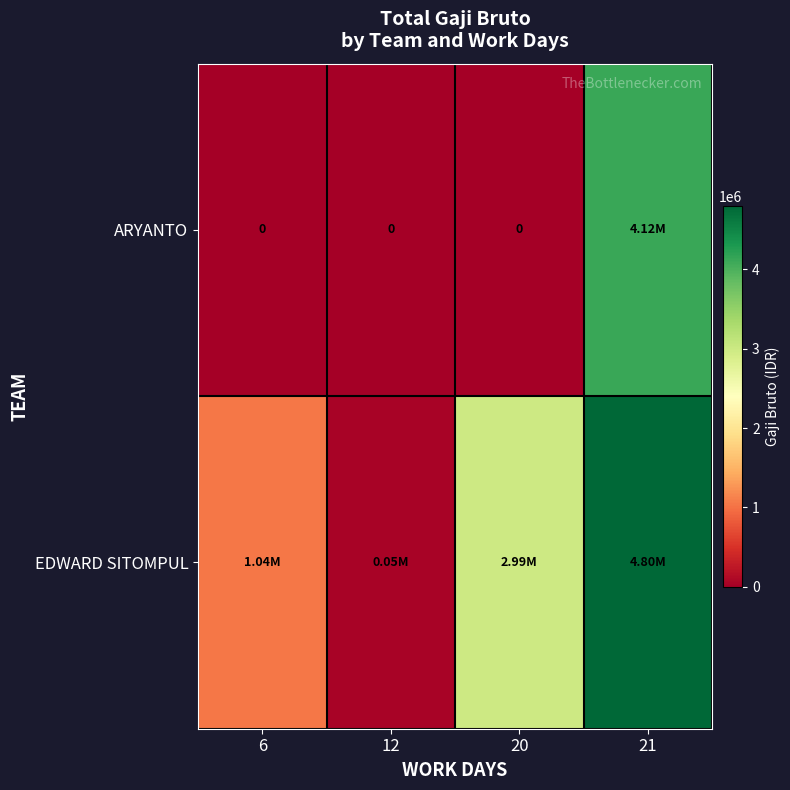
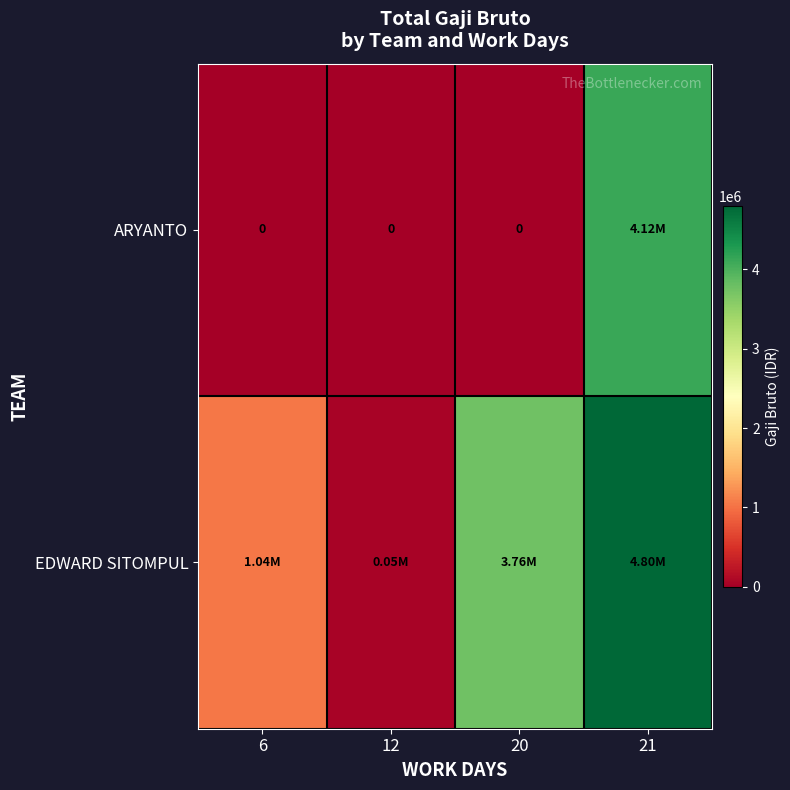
  {
    "ARYANTO": {
      "6": "0",
      "12": "0",
      "20": "0"
    },
    "EDWARD SITOMPUL": {
      "6": "1.04M",
      "12": "0.05M",
-     "20": "2.99M",
+     "20": "3.76M",
      "21": "4.80M"
    }
  }
